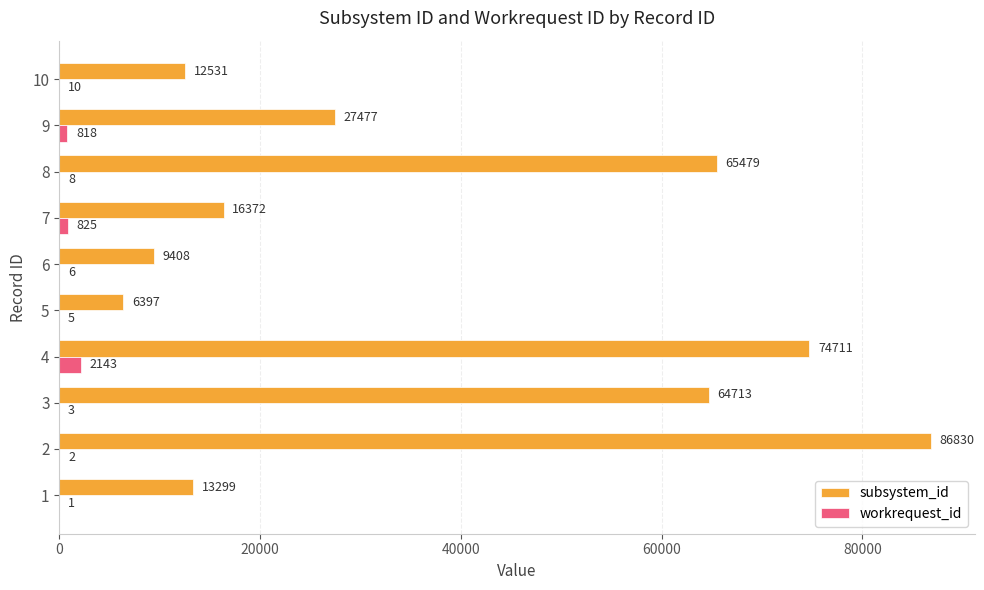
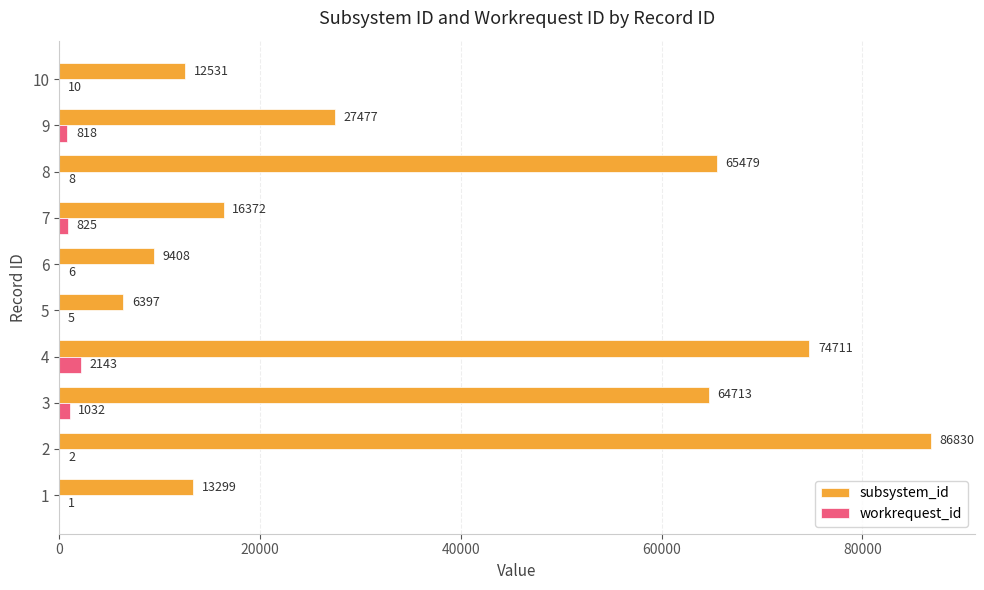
  {
    "subsystem_id": {
      "10": 12531,
      "9": 27477,
      "8": 65479,
      "7": 16372,
      "6": 9408,
      "5": 6397,
      "4": 74711,
      "3": 64713,
      "2": 86830,
      "1": 13299
    },
    "workrequest_id": {
      "10": 10,
      "9": 818,
      "8": 8,
      "7": 825,
      "6": 6,
      "5": 5,
      "4": 2143,
-     "3": 3,
+     "3": 1032,
      "2": 2,
      "1": 1
    }
  }
